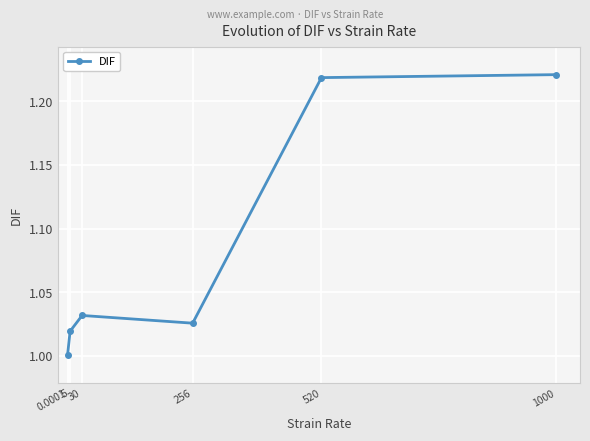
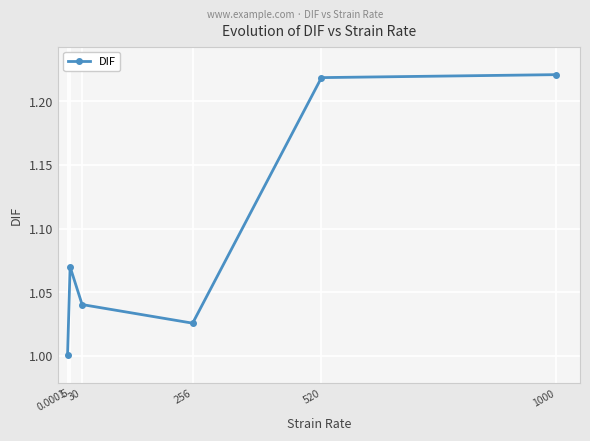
  {
    "0.0001": 1.001,
-   "5": 1.019,
-   "30": 1.032,
+   "5": 1.070,
+   "30": 1.040,
    "256": 1.026,
    "520": 1.219,
    "1000": 1.221
  }
